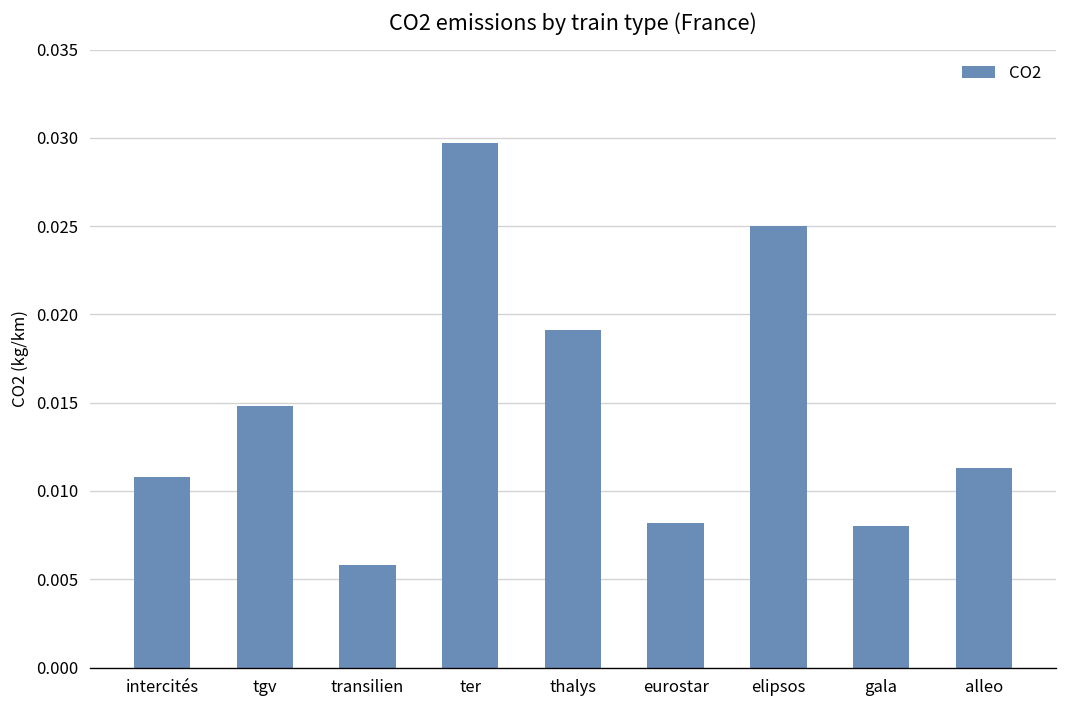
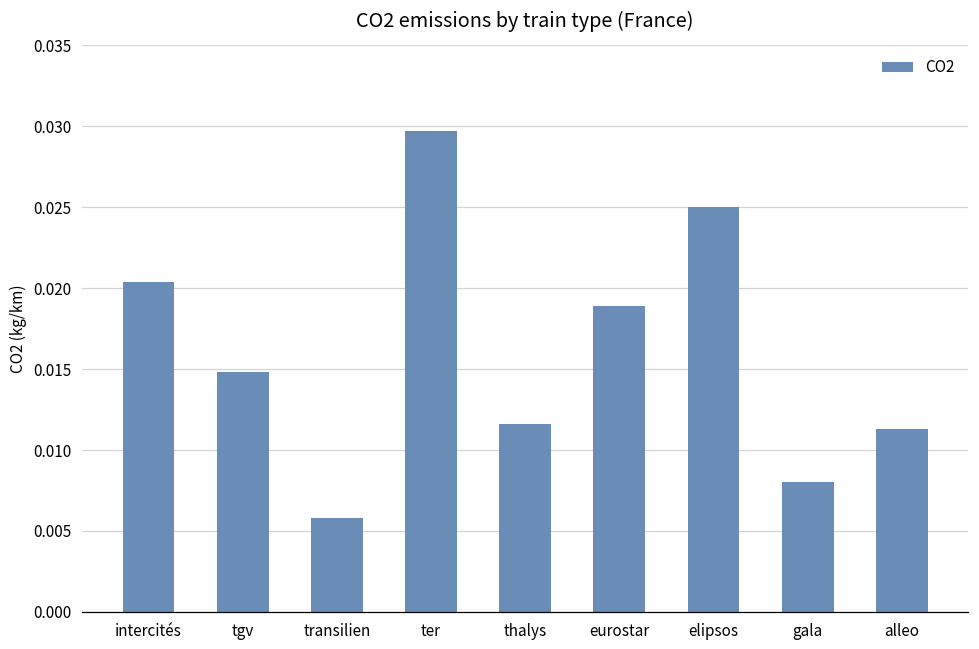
  {
-   "intercités": 0.0108,
+   "intercités": 0.0204,
    "tgv": 0.0148,
    "transilien": 0.0058,
    "ter": 0.0297,
-   "thalys": 0.0191,
-   "eurostar": 0.0082,
+   "thalys": 0.0116,
+   "eurostar": 0.0189,
    "elipsos": 0.0250,
    "gala": 0.0080,
    "alleo": 0.0113
  }
